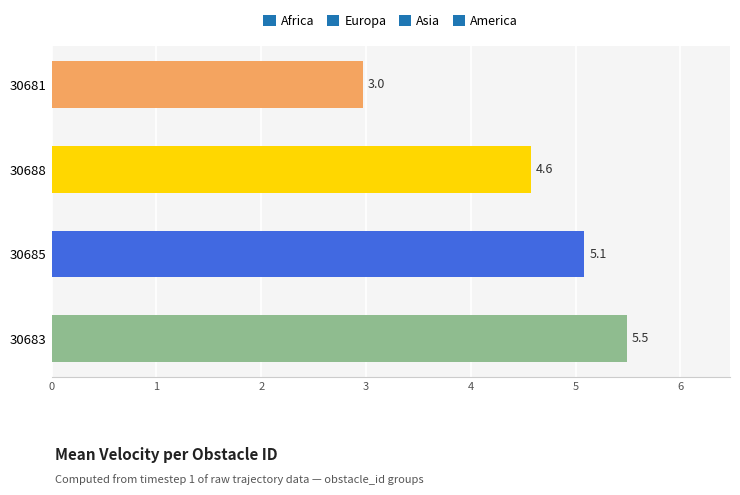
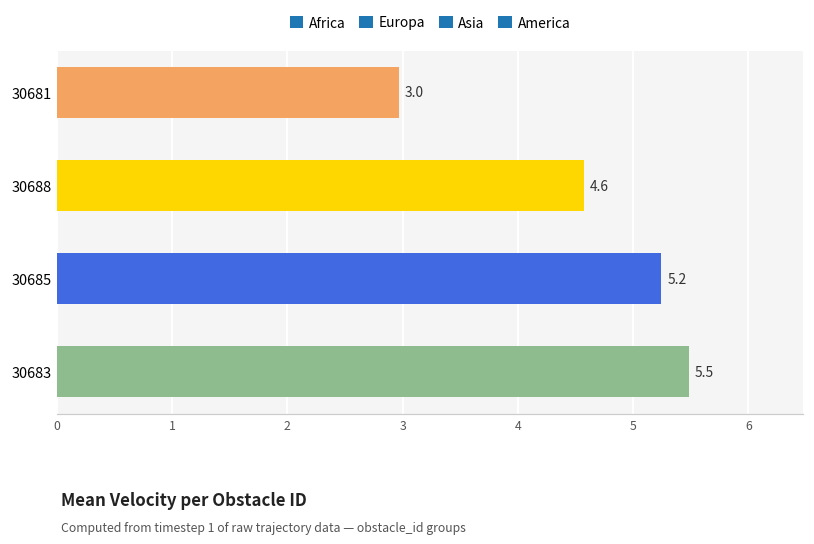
  {
    "30681": 3.0,
    "30688": 4.6,
-   "30685": 5.1,
+   "30685": 5.2,
    "30683": 5.5
  }
